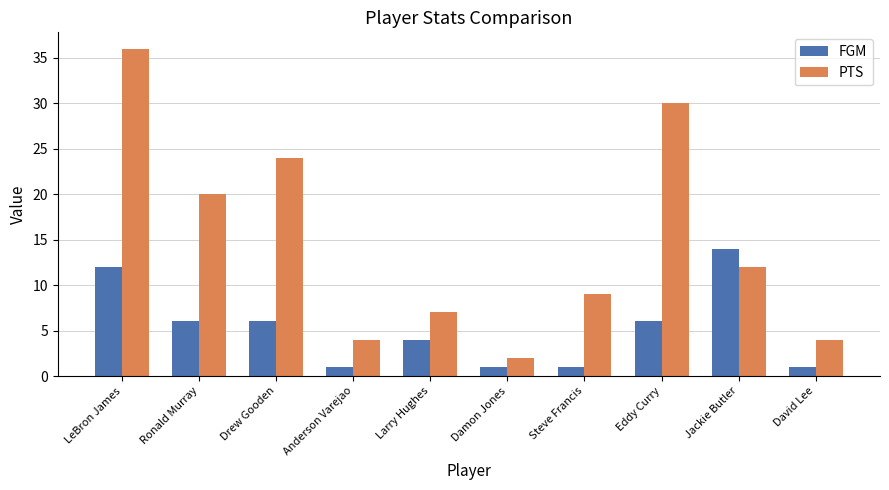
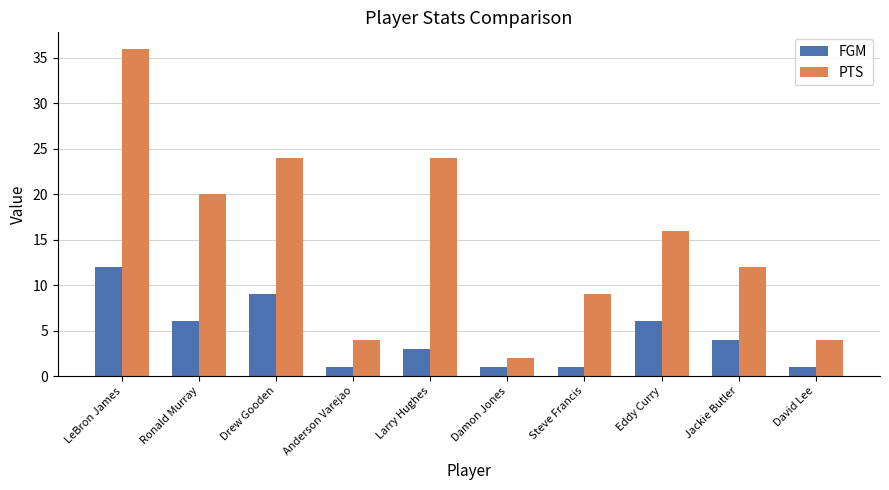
  {
    "FGM": {
      "LeBron James": 12,
      "Ronald Murray": 6,
-     "Drew Gooden": 6,
+     "Drew Gooden": 9,
      "Anderson Varejao": 1,
-     "Larry Hughes": 4,
+     "Larry Hughes": 3,
      "Damon Jones": 1,
      "Steve Francis": 1,
      "Eddy Curry": 6,
-     "Jackie Butler": 14,
+     "Jackie Butler": 4,
      "David Lee": 1
    },
    "PTS": {
      "LeBron James": 36,
      "Ronald Murray": 20,
      "Drew Gooden": 24,
      "Anderson Varejao": 4,
-     "Larry Hughes": 7,
+     "Larry Hughes": 24,
      "Damon Jones": 2,
      "Steve Francis": 9,
-     "Eddy Curry": 30,
+     "Eddy Curry": 16,
      "Jackie Butler": 12,
      "David Lee": 4
    }
  }
